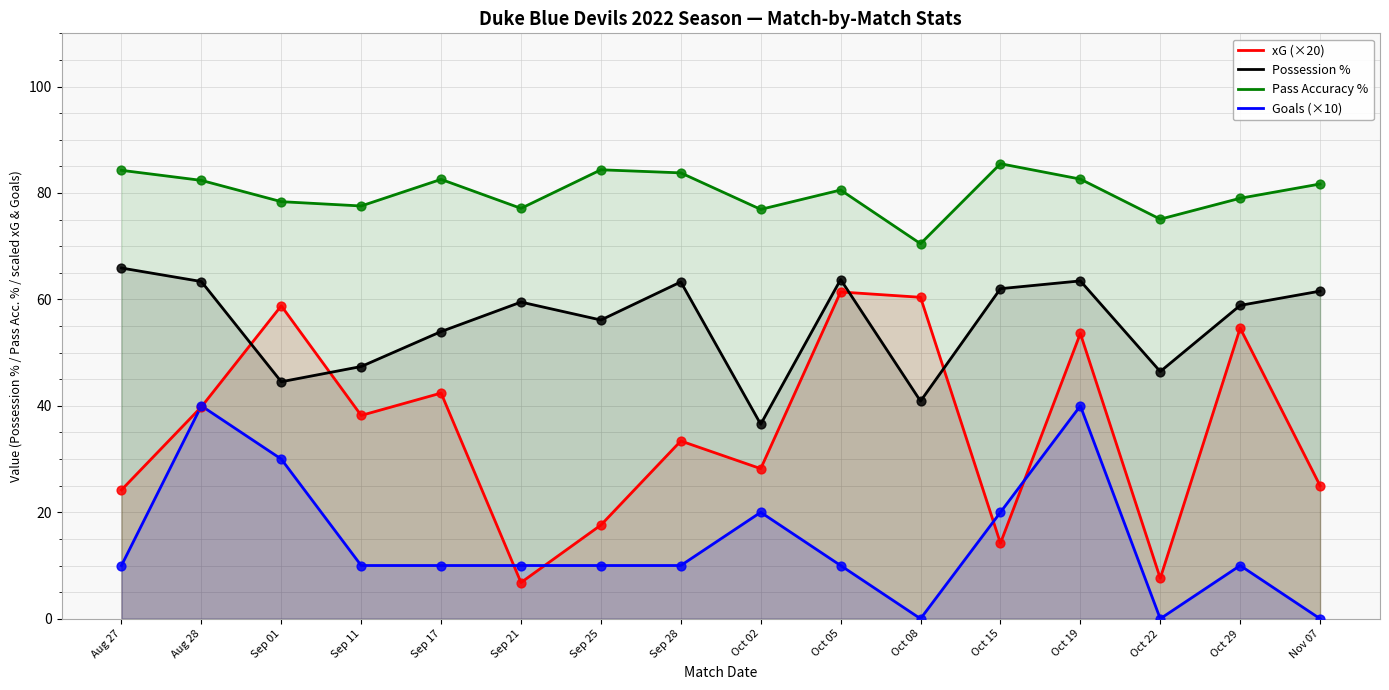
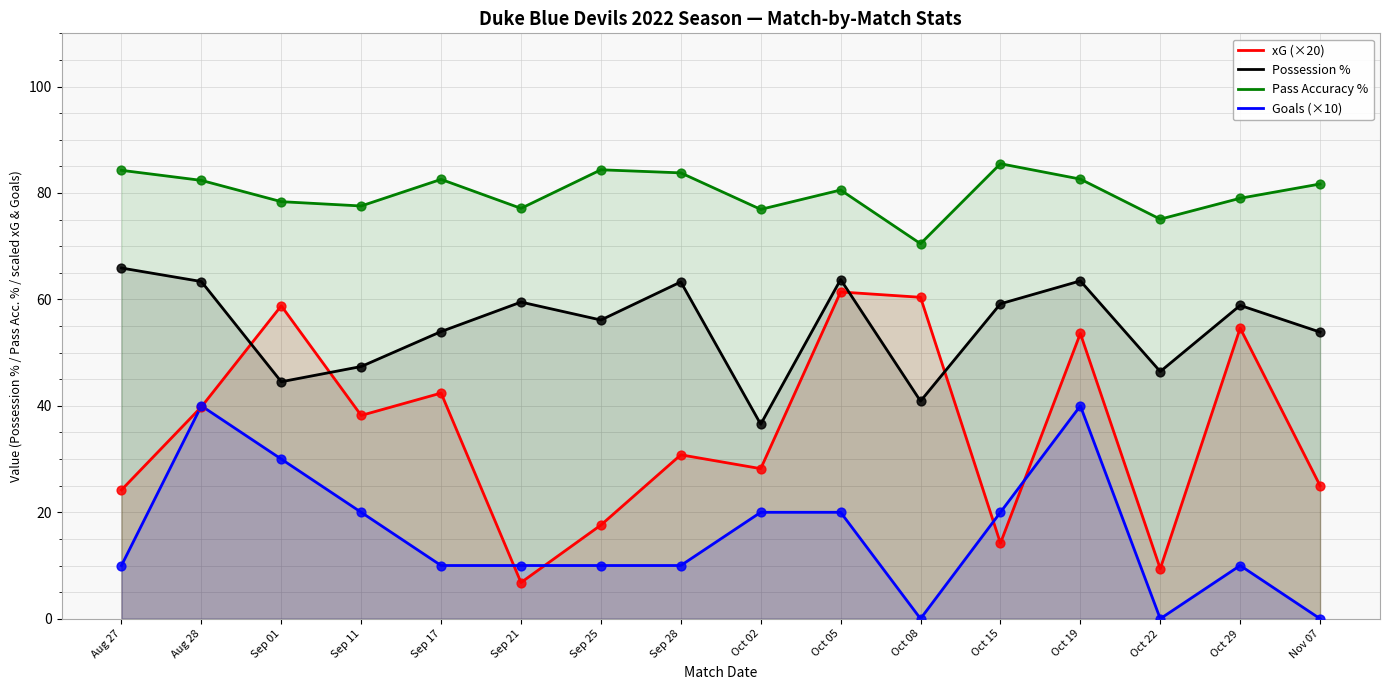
  {
    "xG (×20)": {
      "Aug 27": 24,
      "Sep 01": 59,
      "Sep 11": 38,
      "Sep 17": 42,
      "Sep 21": 7,
      "Sep 25": 18,
-     "Sep 28": 33,
+     "Sep 28": 31,
      "Oct 02": 28,
      "Oct 05": 61,
      "Oct 08": 60,
      "Oct 15": 14,
      "Oct 19": 54,
-     "Oct 22": 8,
+     "Oct 22": 9,
      "Oct 29": 55,
      "Nov 07": 25
    },
    "Possession %": {
      "Aug 27": 66,
      "Aug 28": 63,
      "Sep 01": 45,
      "Sep 11": 47,
      "Sep 17": 54,
      "Sep 21": 60,
      "Sep 25": 56,
      "Sep 28": 63,
      "Oct 02": 37,
      "Oct 05": 64,
      "Oct 08": 41,
-     "Oct 15": 62,
+     "Oct 15": 59,
      "Oct 19": 63,
      "Oct 22": 46,
      "Oct 29": 59,
-     "Nov 07": 62
+     "Nov 07": 54
    },
    "Pass Accuracy %": {
      "Aug 27": 84,
      "Aug 28": 82,
      "Sep 01": 78,
      "Sep 11": 78,
      "Sep 17": 83,
      "Sep 21": 77,
      "Sep 25": 84,
      "Sep 28": 84,
      "Oct 02": 77,
      "Oct 05": 81,
      "Oct 08": 70,
      "Oct 15": 86,
      "Oct 19": 83,
      "Oct 22": 75,
      "Oct 29": 79,
      "Nov 07": 82
    },
    "Goals (×10)": {
      "Aug 27": 10,
      "Sep 01": 30,
-     "Sep 11": 10,
+     "Sep 11": 20,
      "Sep 17": 10,
      "Sep 21": 10,
      "Sep 25": 10,
      "Sep 28": 10,
      "Oct 02": 20,
-     "Oct 05": 10,
+     "Oct 05": 20,
      "Oct 08": 0,
      "Oct 15": 20,
      "Oct 19": 40,
      "Oct 22": 0,
      "Oct 29": 10,
      "Nov 07": 0
    }
  }
